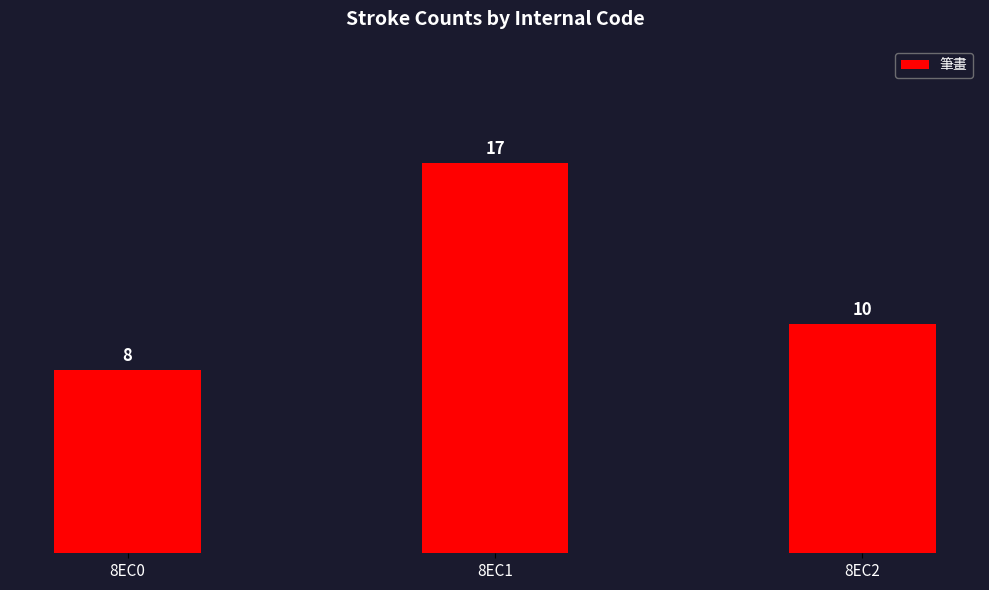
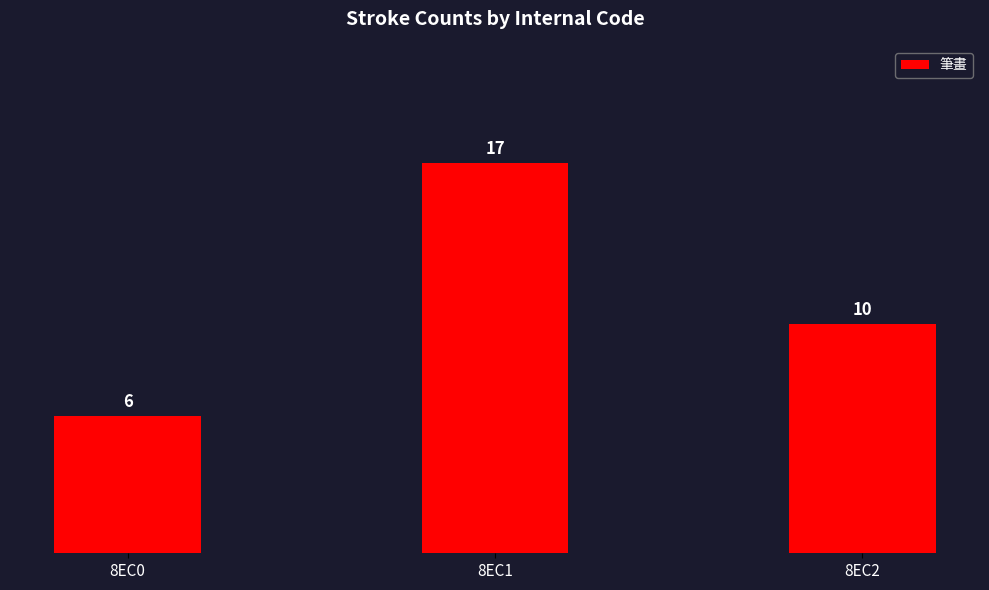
  {
-   "8EC0": 8,
+   "8EC0": 6,
    "8EC1": 17,
    "8EC2": 10
  }
